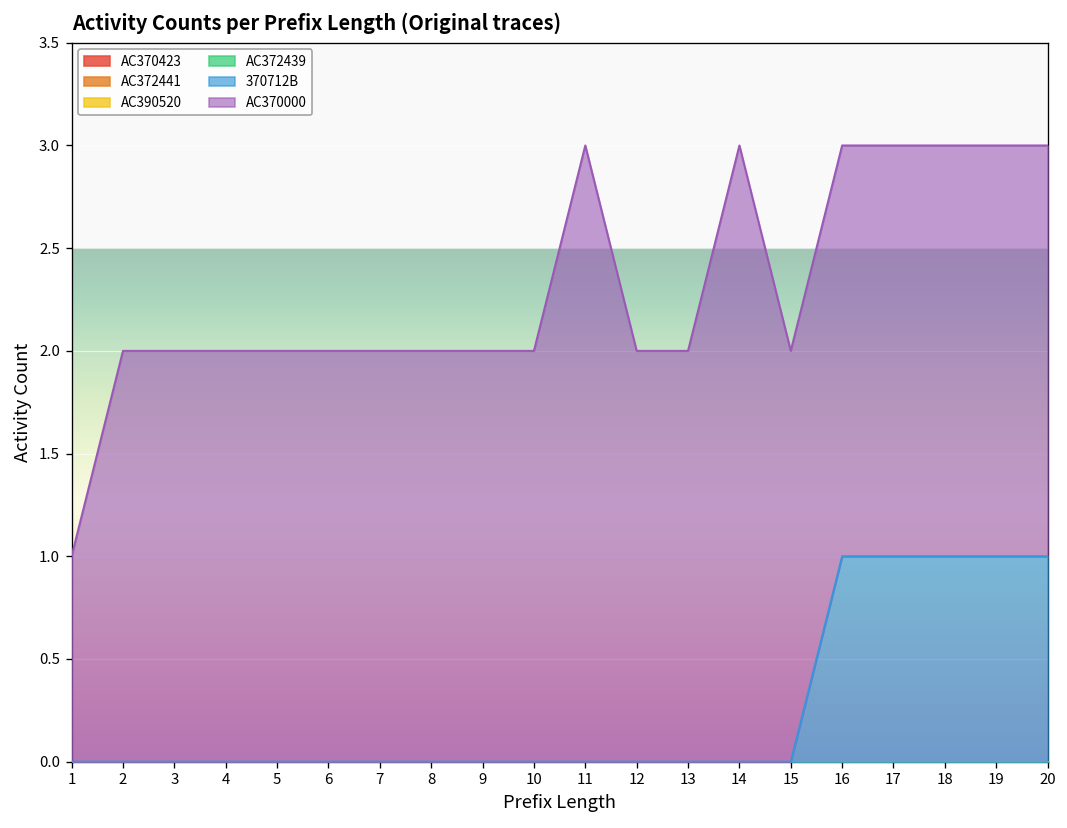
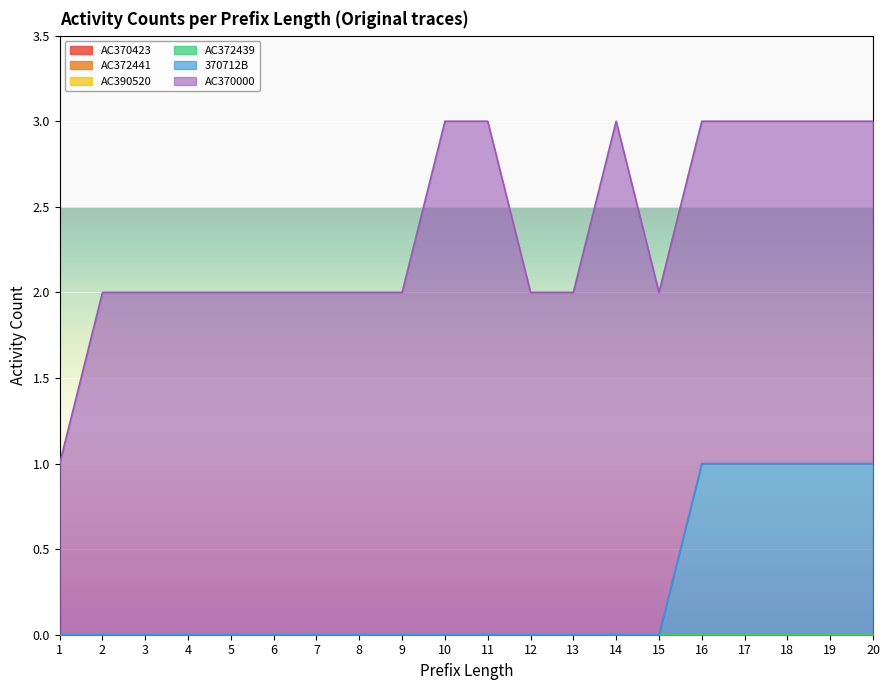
  {
    "AC372439": {
      "16": 0,
      "17": 0,
      "18": 0,
      "19": 0,
      "20": 0
    },
    "370712B": {
      "16": 1,
      "17": 1,
      "18": 1,
      "19": 1,
      "20": 1
    },
    "AC370000": {
      "1": 1,
      "2": 2,
      "3": 2,
      "4": 2,
      "5": 2,
      "6": 2,
      "7": 2,
      "8": 2,
      "9": 2,
-     "10": 2,
+     "10": 3,
      "11": 3,
      "12": 2,
      "13": 2,
      "14": 3,
      "15": 2,
      "16": 3,
      "17": 3,
      "18": 3,
      "19": 3,
      "20": 3
    }
  }
